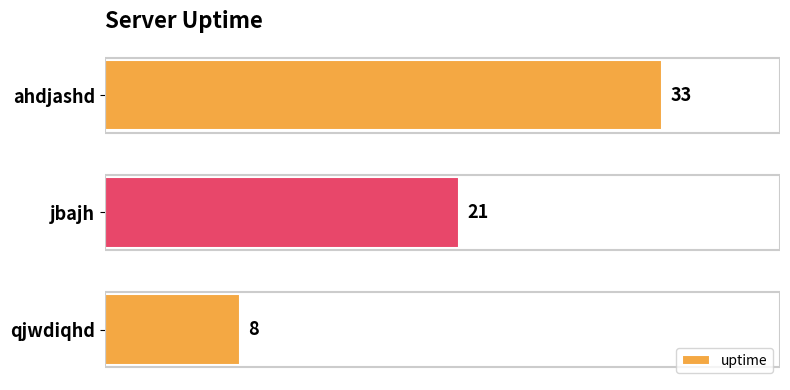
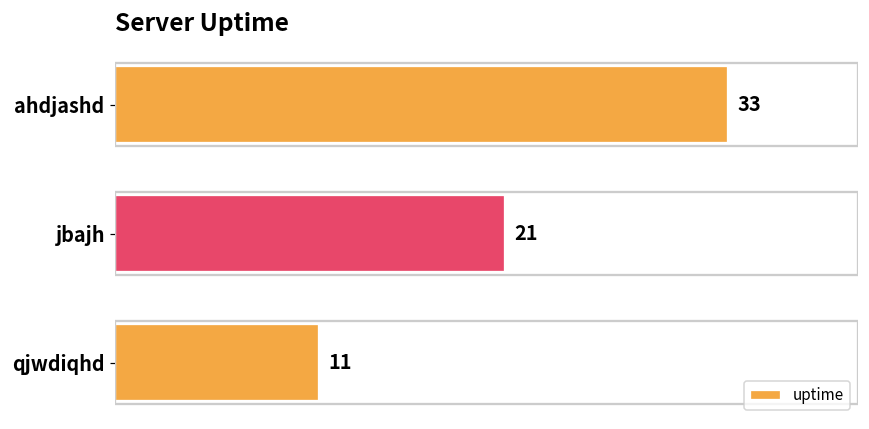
  {
    "ahdjashd": 33,
    "jbajh": 21,
-   "qjwdiqhd": 8
+   "qjwdiqhd": 11
  }
